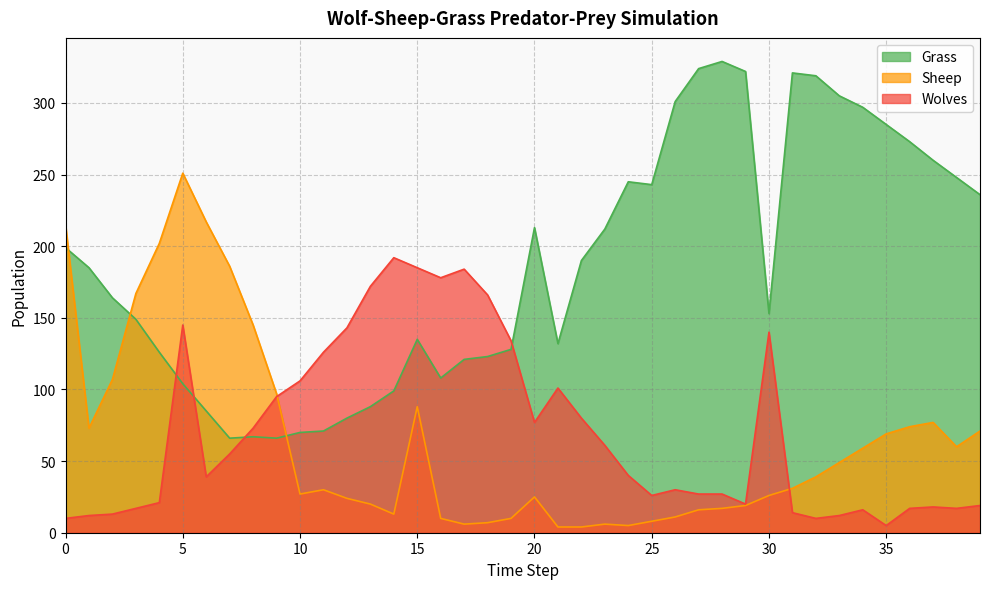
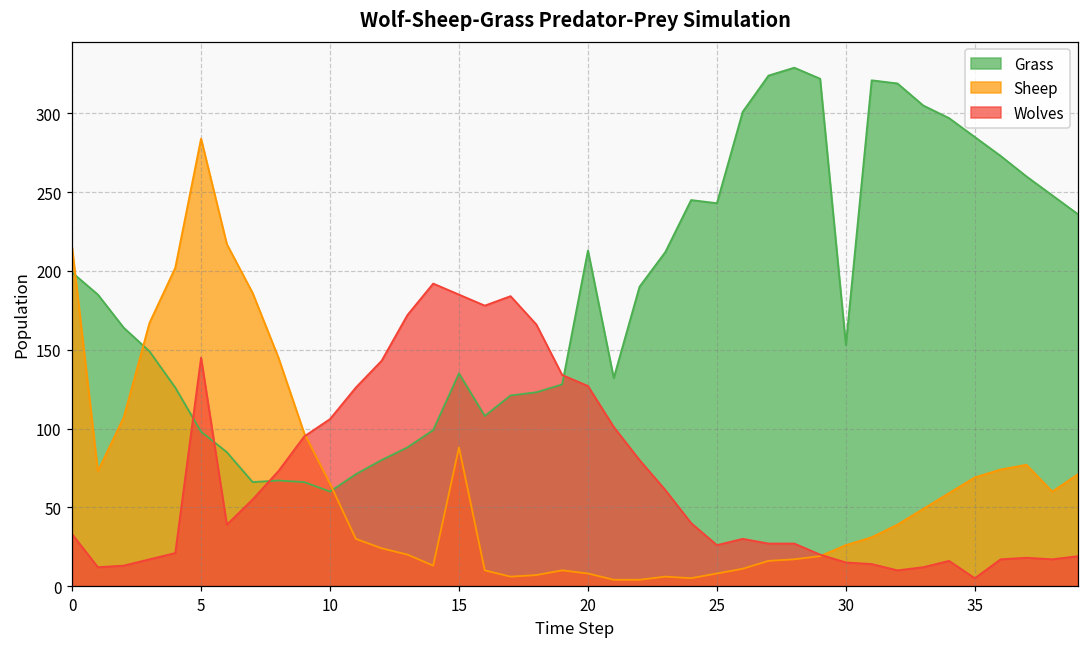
  {
    "Grass": {
      "0": 199,
-     "5": 104,
-     "10": 70,
+     "5": 98,
+     "10": 60,
      "15": 135,
      "20": 213,
      "25": 243,
      "30": 153,
      "35": 285
    },
    "Sheep": {
      "0": 215,
-     "5": 251,
-     "10": 27,
+     "5": 284,
+     "10": 65,
      "15": 88,
-     "20": 25,
+     "20": 8,
      "25": 8,
      "30": 26,
      "35": 69
    },
    "Wolves": {
-     "0": 10,
+     "0": 33,
      "5": 145,
      "10": 106,
      "15": 185,
-     "20": 77,
+     "20": 127,
      "25": 26,
-     "30": 140,
+     "30": 15,
      "35": 5
    }
  }
